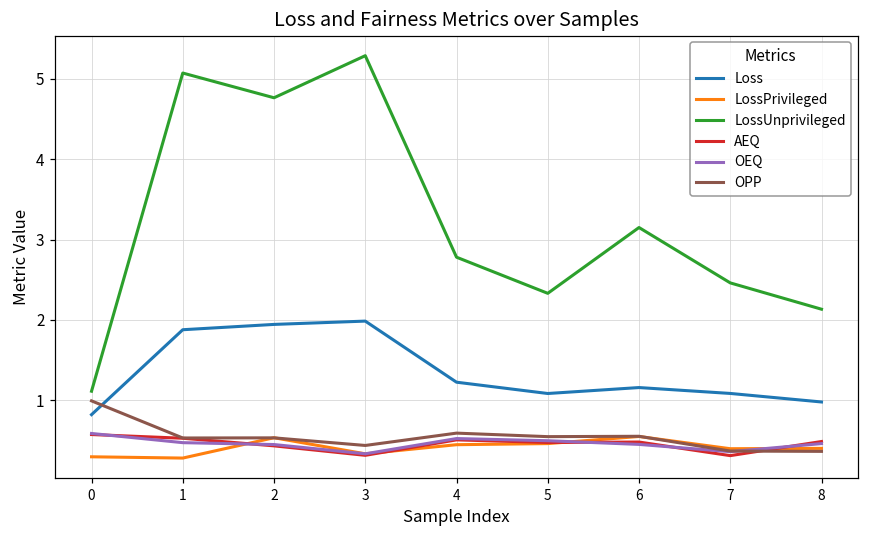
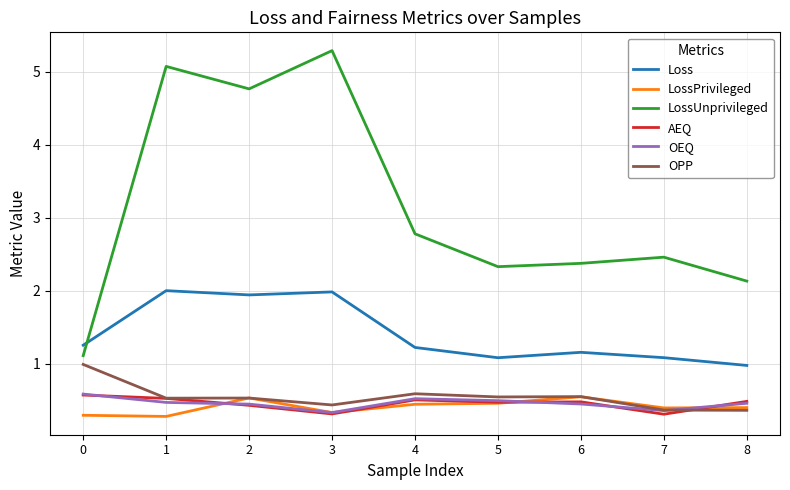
  {
    "Loss": {
-     "0": 0.8,
-     "1": 1.9,
+     "0": 1.3,
+     "1": 2.0,
      "2": 1.9,
      "3": 2.0,
      "4": 1.2,
      "5": 1.1,
      "6": 1.2,
      "7": 1.1,
      "8": 1.0
    },
    "LossPrivileged": {
      "0": 0.3,
      "1": 0.3,
      "4": 0.4,
      "8": 0.4
    },
    "LossUnprivileged": {
      "0": 1.1,
      "1": 5.1,
      "2": 4.8,
      "3": 5.3,
      "4": 2.8,
      "5": 2.3,
-     "6": 3.1,
+     "6": 2.4,
      "7": 2.5,
      "8": 2.1
    },
    "AEQ": {
      "7": 0.3
    },
    "OEQ": {
      "1": 0.5
    },
    "OPP": {
      "0": 1.0,
      "3": 0.4,
      "4": 0.6,
      "5": 0.5,
      "8": 0.4
    }
  }
